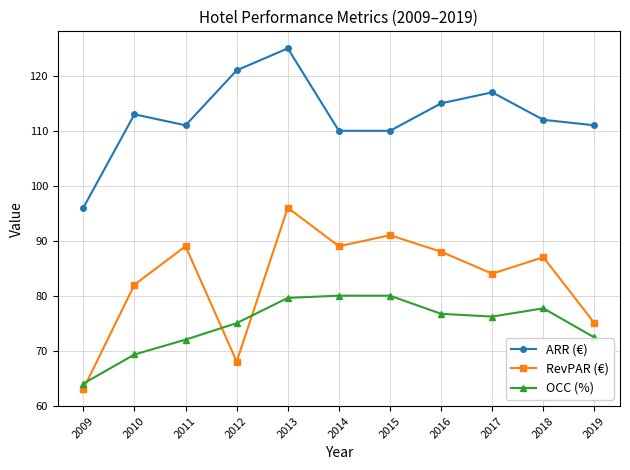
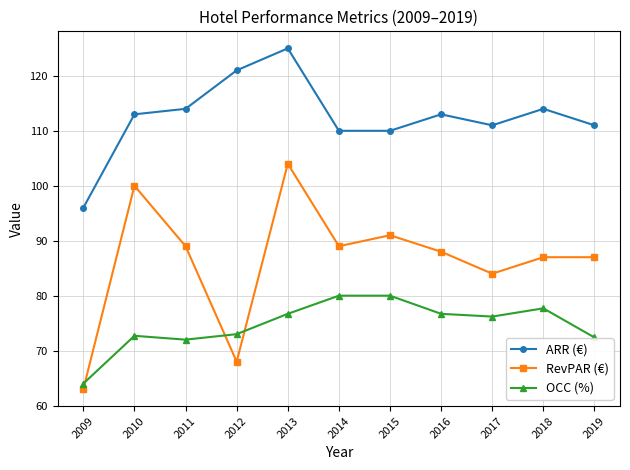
  {
    "ARR (€)": {
      "2009": 96,
      "2010": 113,
-     "2011": 111,
+     "2011": 114,
      "2012": 121,
      "2013": 125,
      "2014": 110,
      "2015": 110,
-     "2016": 115,
-     "2017": 117,
-     "2018": 112,
+     "2016": 113,
+     "2017": 111,
+     "2018": 114,
      "2019": 111
    },
    "RevPAR (€)": {
      "2009": 63,
-     "2010": 82,
+     "2010": 100,
      "2011": 89,
      "2012": 68,
-     "2013": 96,
+     "2013": 104,
      "2014": 89,
      "2015": 91,
      "2016": 88,
      "2017": 84,
      "2018": 87,
-     "2019": 75
+     "2019": 87
    },
    "OCC (%)": {
      "2009": 64,
-     "2010": 69,
+     "2010": 73,
      "2011": 72,
-     "2012": 75,
-     "2013": 80,
+     "2012": 73,
+     "2013": 77,
      "2014": 80,
      "2015": 80,
      "2016": 77,
      "2017": 76,
      "2018": 78,
      "2019": 72
    }
  }
